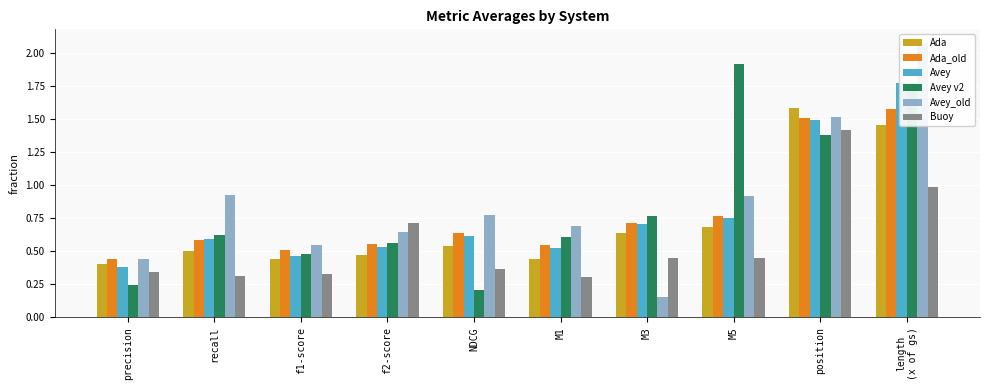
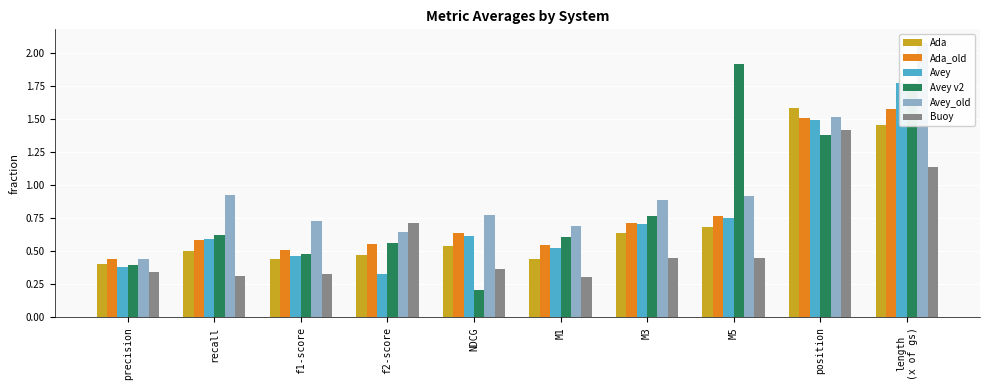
  {
    "Avey": {
      "precision": 0.38,
      "recall": 0.59,
      "f1-score": 0.46,
-     "f2-score": 0.53,
+     "f2-score": 0.33,
      "NDCG": 0.62,
      "M1": 0.52,
      "M3": 0.71,
      "M5": 0.75,
      "position": 1.50
    },
    "Avey v2": {
-     "precision": 0.25,
+     "precision": 0.40,
      "recall": 0.63,
      "f1-score": 0.48,
      "f2-score": 0.56,
      "NDCG": 0.21,
      "M1": 0.61,
      "M3": 0.77,
      "M5": 1.92,
      "position": 1.39
    },
    "Avey_old": {
      "precision": 0.44,
      "recall": 0.93,
-     "f1-score": 0.55,
+     "f1-score": 0.73,
      "f2-score": 0.65,
      "NDCG": 0.78,
      "M1": 0.69,
-     "M3": 0.16,
+     "M3": 0.89,
      "M5": 0.92,
      "position": 1.52
    },
    "Buoy": {
      "precision": 0.35,
      "recall": 0.32,
      "f1-score": 0.33,
      "f2-score": 0.72,
      "NDCG": 0.36,
      "M1": 0.30,
      "M3": 0.45,
      "M5": 0.45,
      "position": 1.42,
-     "length (x of gs)": 0.99
+     "length (x of gs)": 1.14
    }
  }
